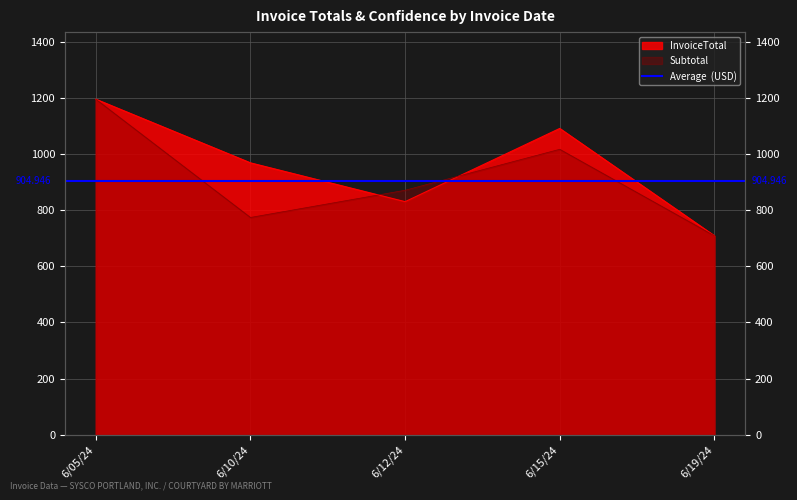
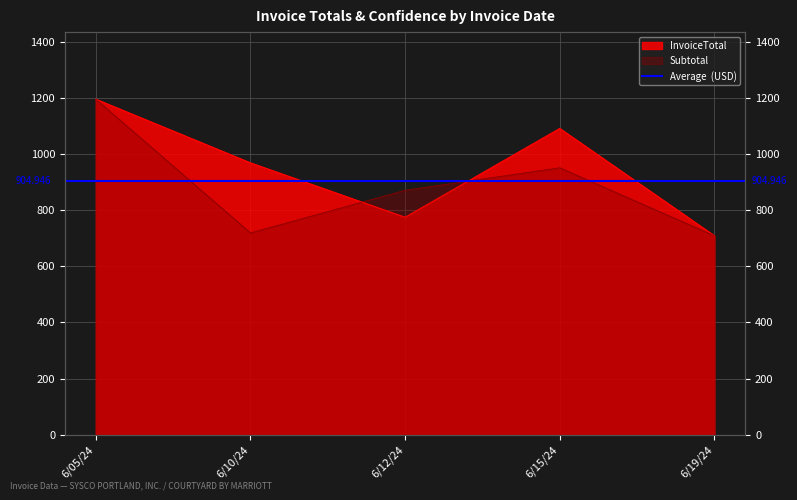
  {
    "InvoiceTotal": {
      "6/10/24": 970,
-     "6/12/24": 830,
+     "6/12/24": 770,
      "6/15/24": 1090
    },
    "Subtotal": {
-     "6/10/24": 770,
+     "6/10/24": 720,
      "6/12/24": 870,
-     "6/15/24": 1020
+     "6/15/24": 950
    }
  }
